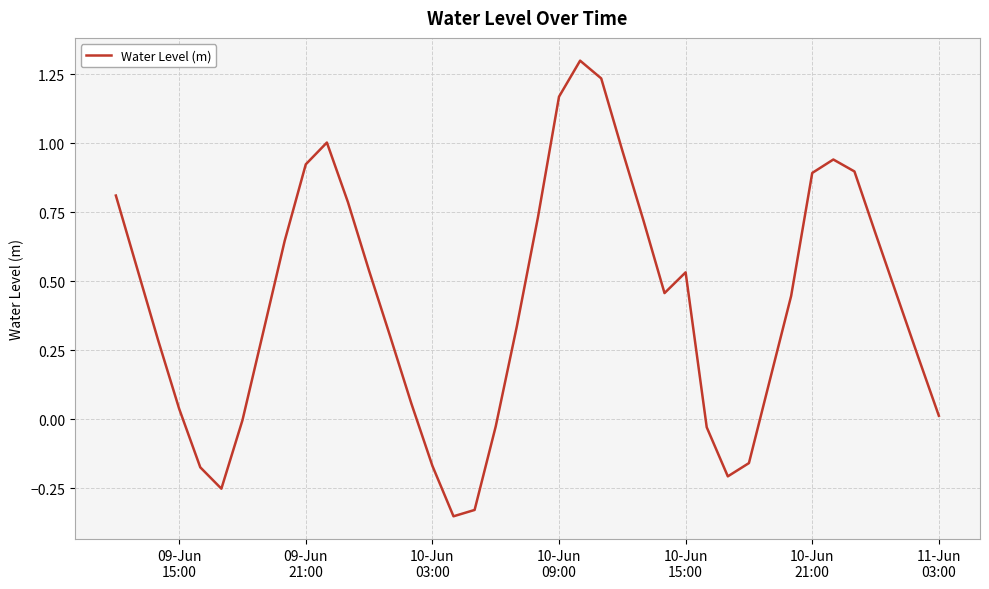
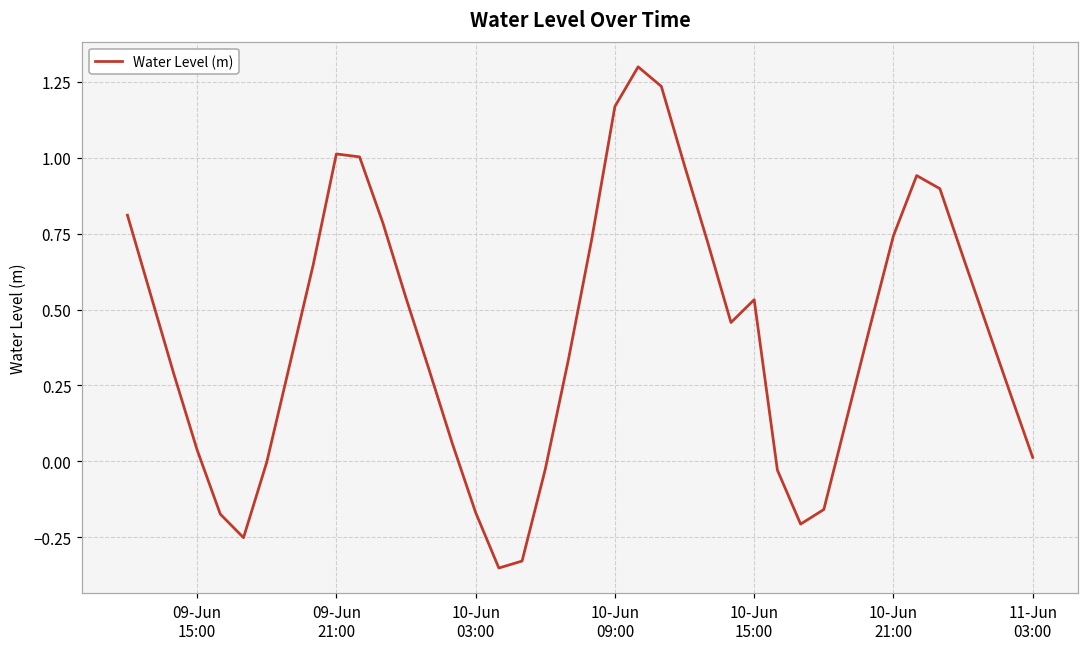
  {
    "09-Jun 15:00": 0.04,
-   "09-Jun 21:00": 0.92,
+   "09-Jun 21:00": 1.01,
    "10-Jun 03:00": -0.17,
    "10-Jun 09:00": 1.17,
    "10-Jun 15:00": 0.53,
-   "10-Jun 21:00": 0.89,
+   "10-Jun 21:00": 0.74,
    "11-Jun 03:00": 0.01
  }
